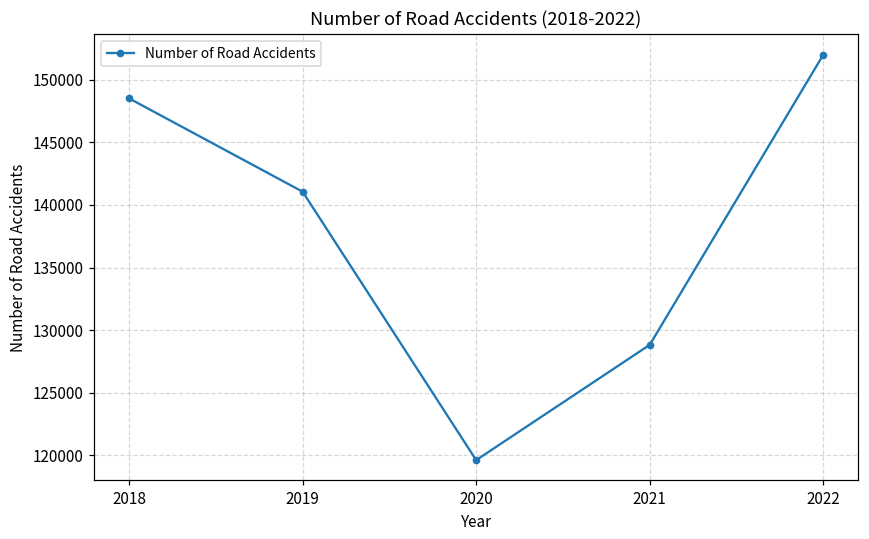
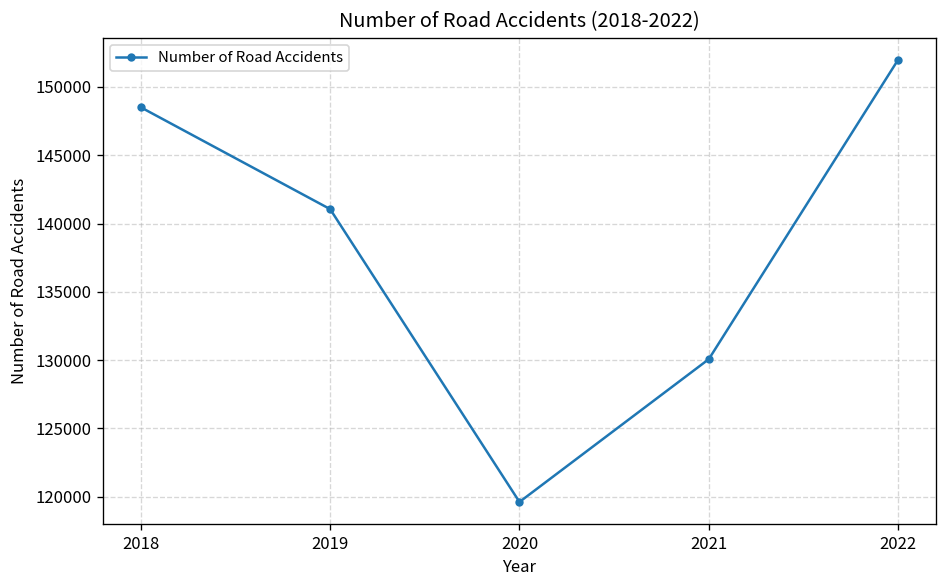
  {
    "2018": 148500,
    "2019": 141100,
    "2020": 119600,
-   "2021": 128800,
+   "2021": 130100,
    "2022": 152000
  }
